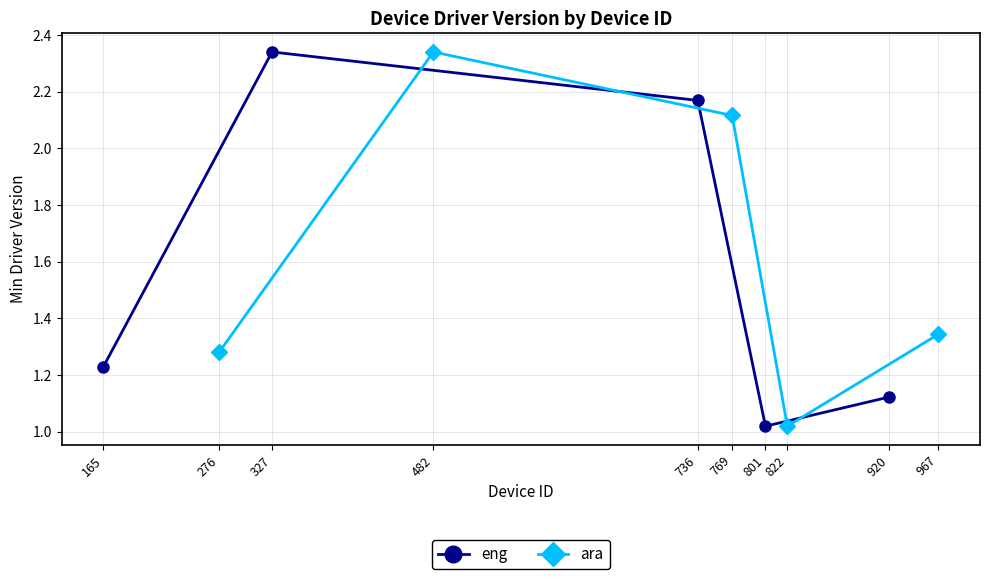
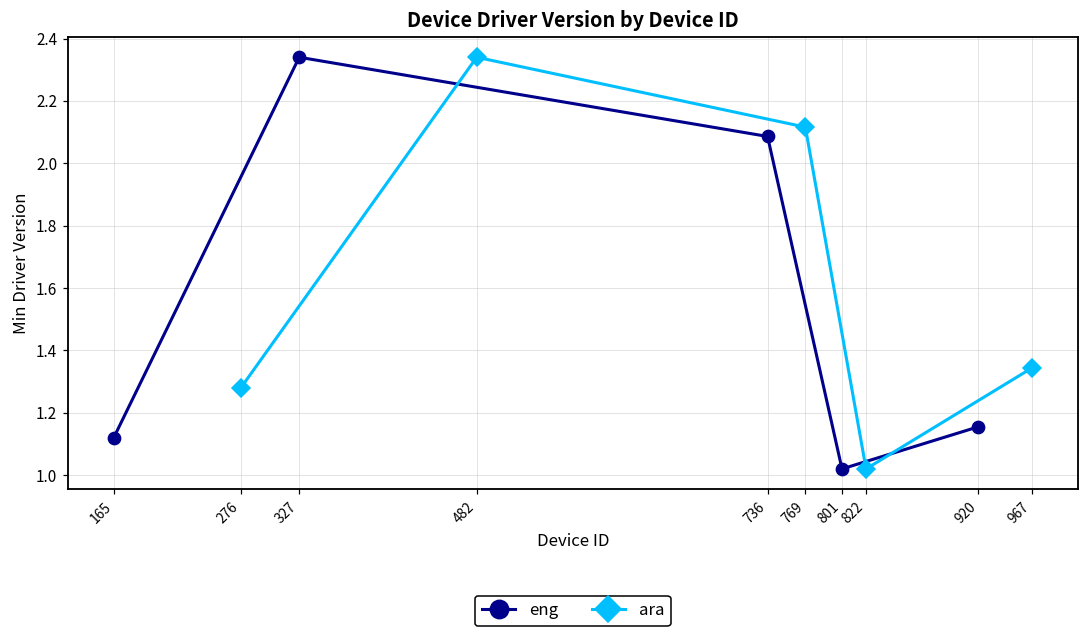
  {
    "eng": {
-     "165": 1.23,
+     "165": 1.12,
      "327": 2.34,
-     "736": 2.17,
+     "736": 2.09,
      "801": 1.02,
-     "920": 1.12
+     "920": 1.16
    },
    "ara": {
      "276": 1.28,
      "482": 2.34,
      "769": 2.12,
      "822": 1.02,
      "967": 1.34
    }
  }
